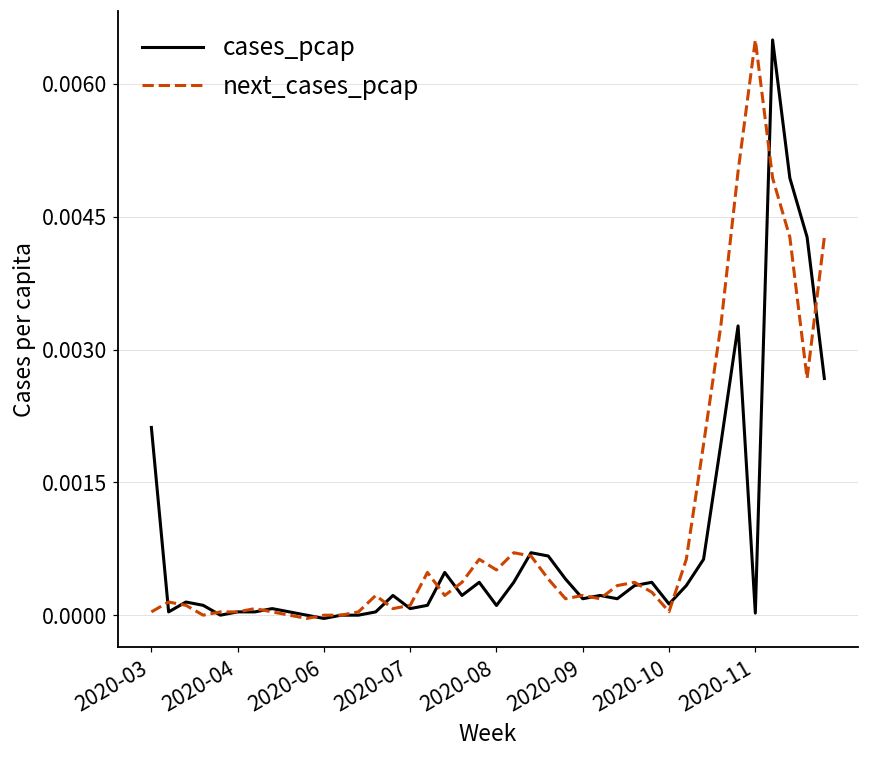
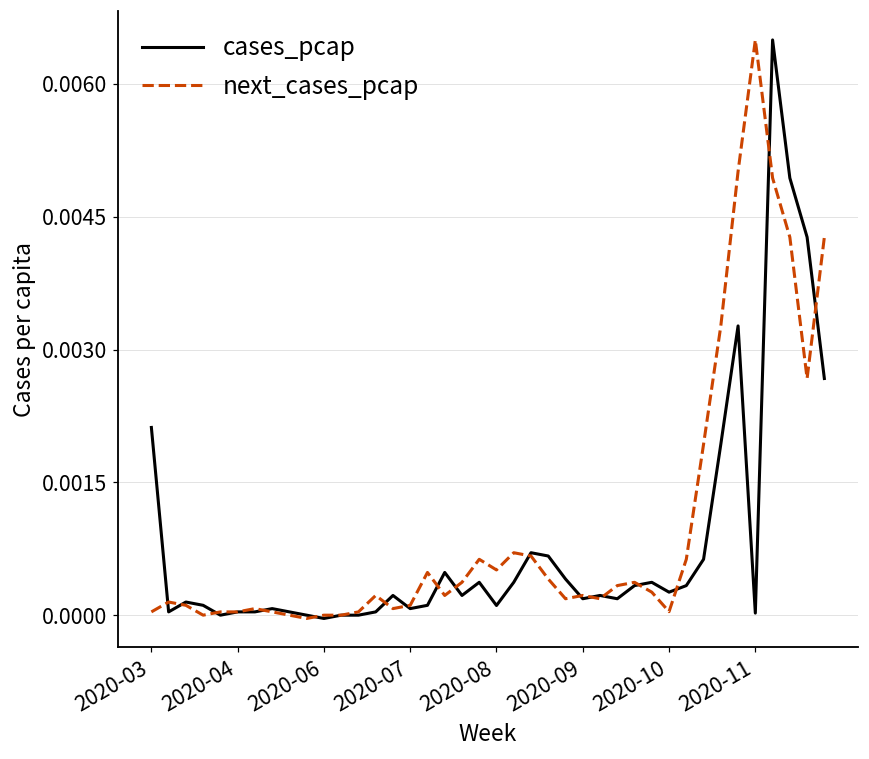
  {
    "cases_pcap": {
      "2020-03": 0.0021,
      "2020-06": 0.0000,
      "2020-07": 0.0001,
      "2020-08": 0.0001,
      "2020-09": 0.0002,
-     "2020-10": 0.0001,
+     "2020-10": 0.0003,
      "2020-11": 0.0000
    },
    "next_cases_pcap": {
      "2020-03": 0.0000,
      "2020-06": 0.0000,
      "2020-07": 0.0001,
      "2020-08": 0.0005,
      "2020-09": 0.0002,
      "2020-10": 0.0000,
      "2020-11": 0.0065
    }
  }
